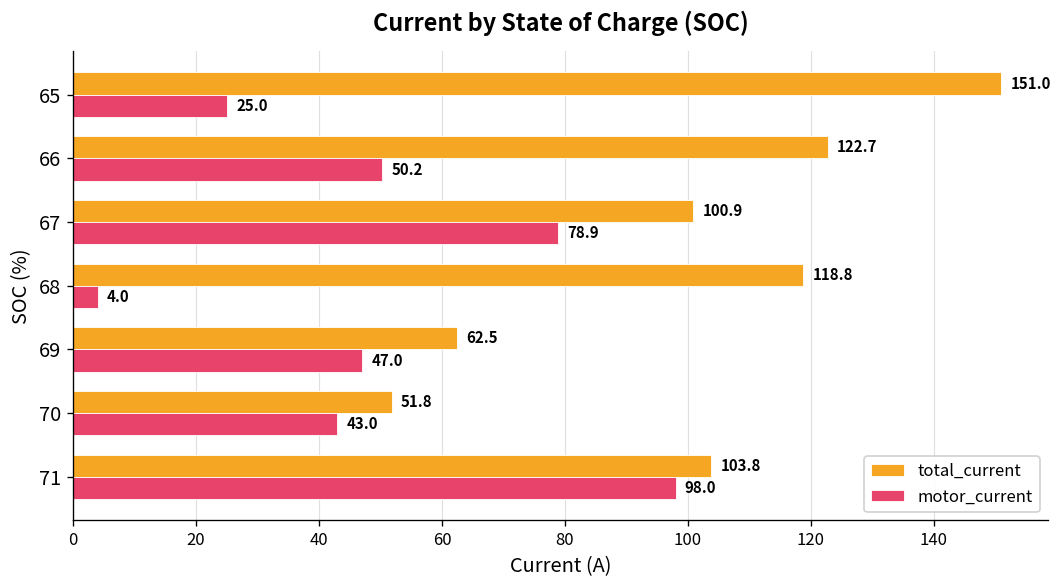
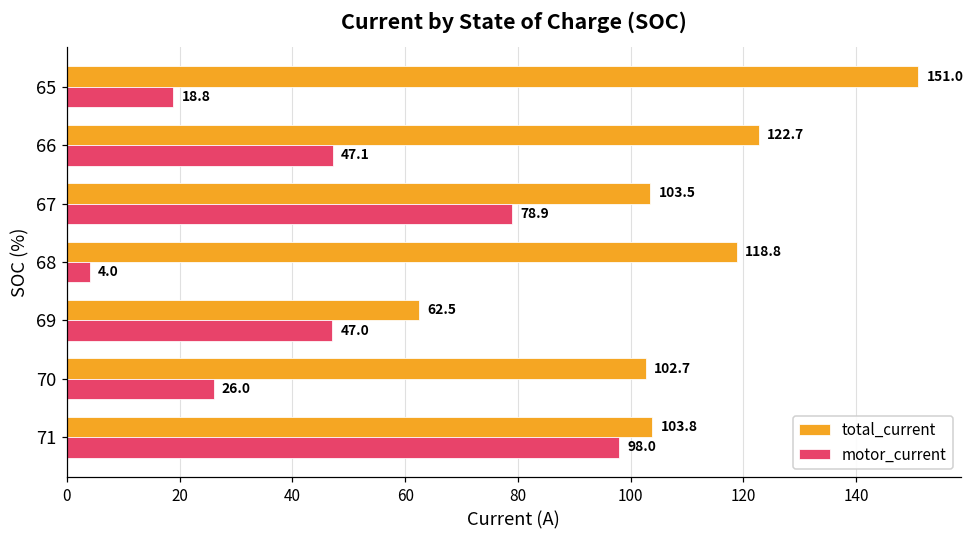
  {
    "total_current": {
      "65": 151.0,
      "66": 122.7,
-     "67": 100.9,
+     "67": 103.5,
      "68": 118.8,
      "69": 62.5,
-     "70": 51.8,
+     "70": 102.7,
      "71": 103.8
    },
    "motor_current": {
-     "65": 25.0,
-     "66": 50.2,
+     "65": 18.8,
+     "66": 47.1,
      "67": 78.9,
      "68": 4.0,
      "69": 47.0,
-     "70": 43.0,
+     "70": 26.0,
      "71": 98.0
    }
  }
